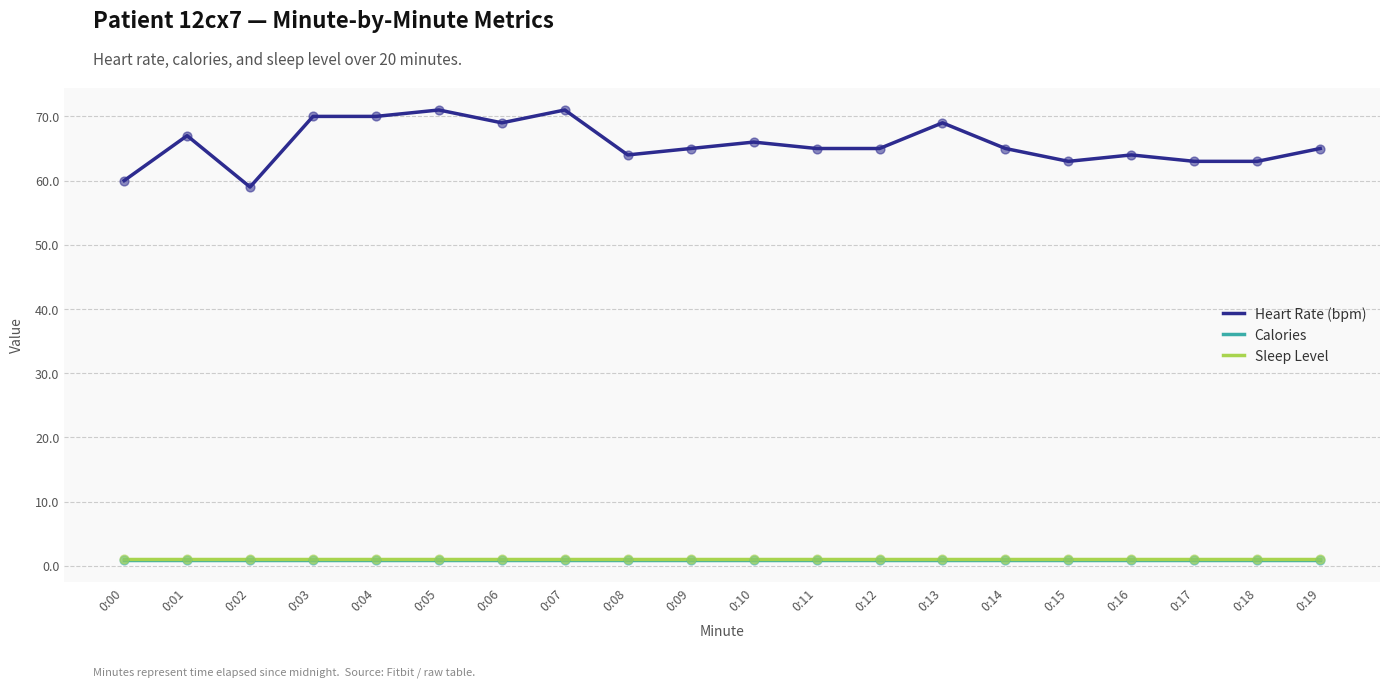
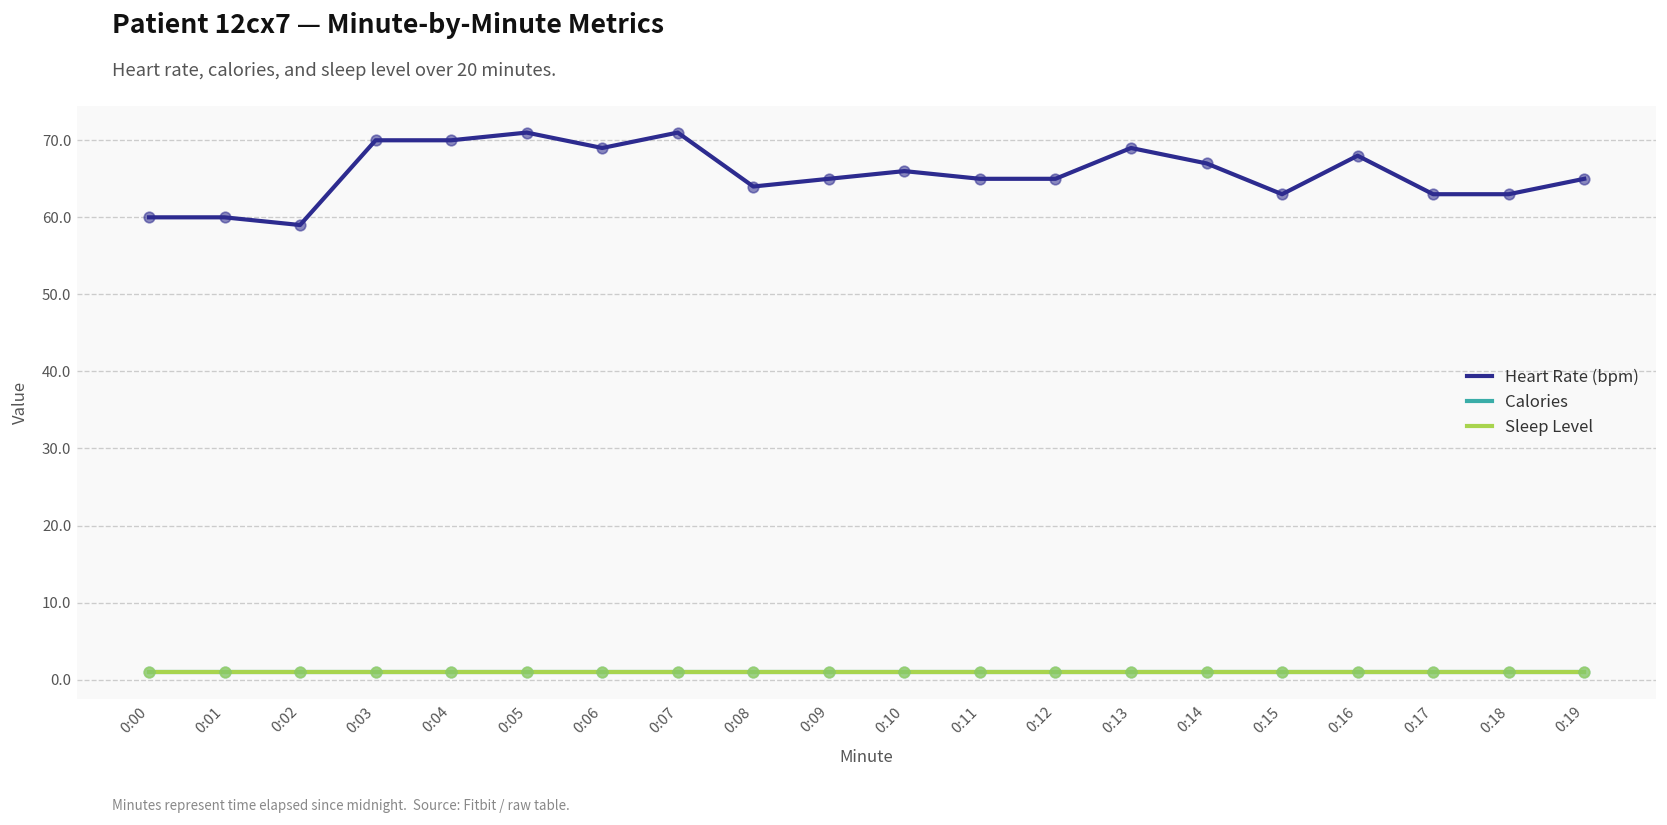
  {
    "Heart Rate (bpm)": {
      "0:00": 60,
-     "0:01": 67,
+     "0:01": 60,
      "0:02": 59,
      "0:03": 70,
      "0:04": 70,
      "0:05": 71,
      "0:06": 69,
      "0:07": 71,
      "0:08": 64,
      "0:09": 65,
      "0:10": 66,
      "0:11": 65,
      "0:12": 65,
      "0:13": 69,
-     "0:14": 65,
+     "0:14": 67,
      "0:15": 63,
-     "0:16": 64,
+     "0:16": 68,
      "0:17": 63,
      "0:18": 63,
      "0:19": 65
    },
    "Sleep Level": {
      "0:00": 1,
      "0:01": 1,
      "0:02": 1,
      "0:03": 1,
      "0:04": 1,
      "0:05": 1,
      "0:06": 1,
      "0:07": 1,
      "0:08": 1,
      "0:09": 1,
      "0:10": 1,
      "0:11": 1,
      "0:12": 1,
      "0:13": 1,
      "0:14": 1,
      "0:15": 1,
      "0:16": 1,
      "0:17": 1,
      "0:18": 1,
      "0:19": 1
    }
  }
